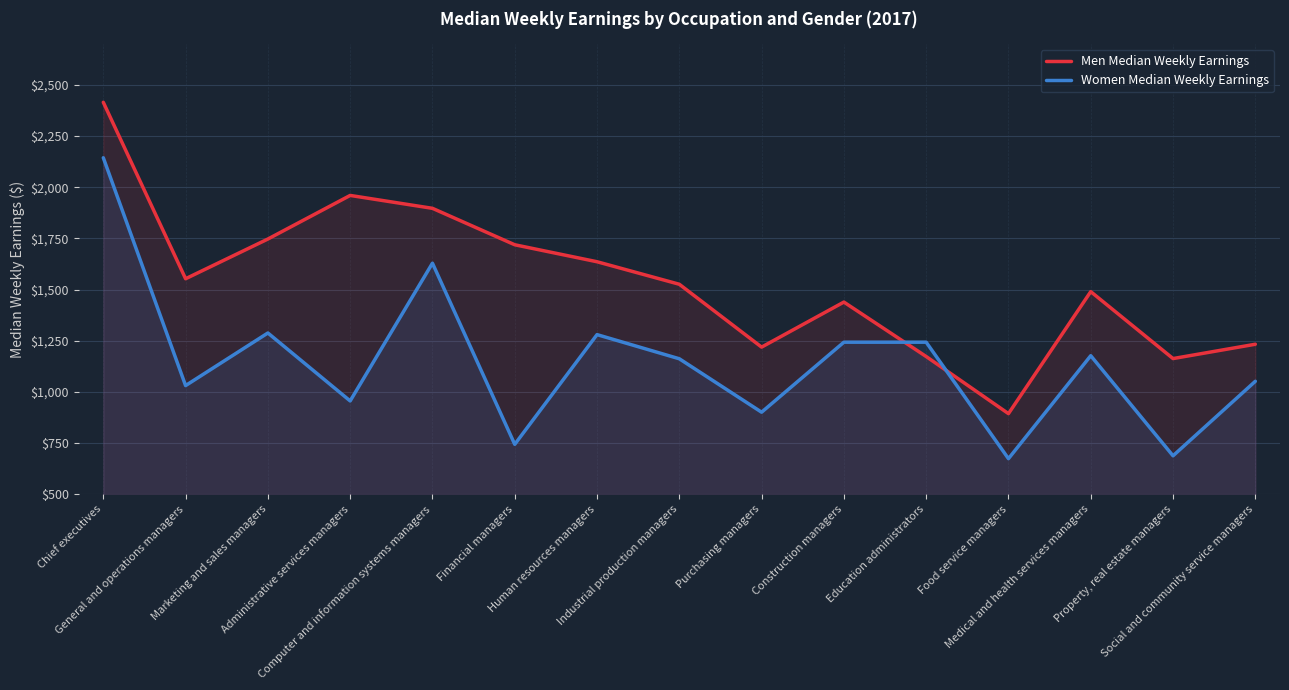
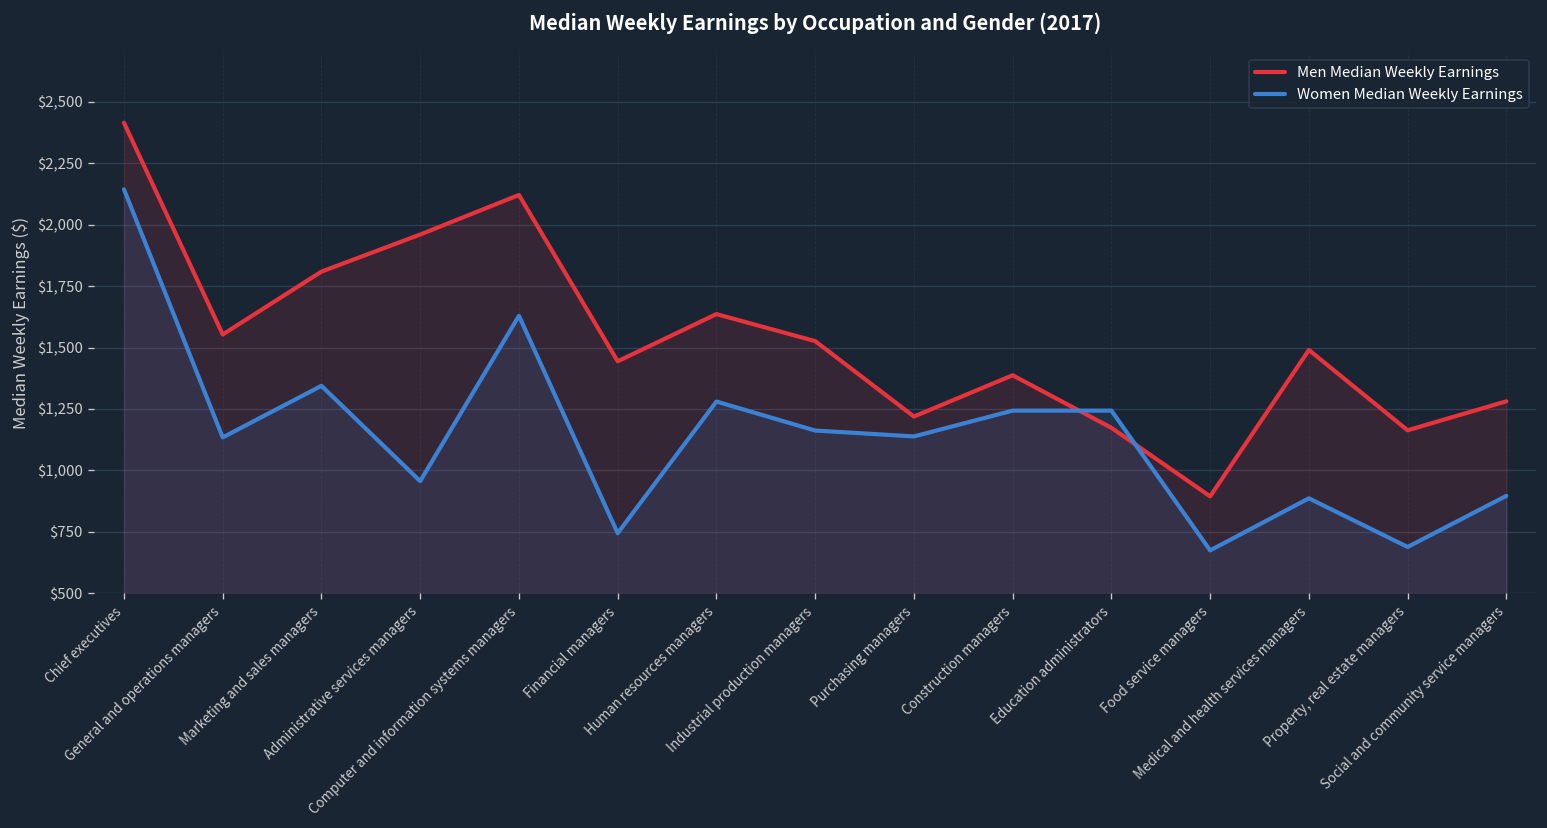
  {
    "Men Median Weekly Earnings": {
      "Chief executives": "$2,420",
      "General and operations managers": "$1,550",
-     "Marketing and sales managers": "$1,750",
+     "Marketing and sales managers": "$1,810",
      "Administrative services managers": "$1,960",
-     "Computer and information systems managers": "$1,900",
-     "Financial managers": "$1,720",
+     "Computer and information systems managers": "$2,120",
+     "Financial managers": "$1,440",
      "Human resources managers": "$1,640",
      "Industrial production managers": "$1,530",
      "Purchasing managers": "$1,220",
-     "Construction managers": "$1,440",
+     "Construction managers": "$1,390",
      "Education administrators": "$1,170",
      "Food service managers": "$890",
      "Medical and health services managers": "$1,490",
      "Property, real estate managers": "$1,160",
-     "Social and community service managers": "$1,230"
+     "Social and community service managers": "$1,280"
    },
    "Women Median Weekly Earnings": {
      "Chief executives": "$2,140",
-     "General and operations managers": "$1,030",
-     "Marketing and sales managers": "$1,290",
+     "General and operations managers": "$1,130",
+     "Marketing and sales managers": "$1,340",
      "Administrative services managers": "$960",
      "Computer and information systems managers": "$1,630",
      "Financial managers": "$740",
      "Human resources managers": "$1,280",
      "Industrial production managers": "$1,160",
-     "Purchasing managers": "$900",
+     "Purchasing managers": "$1,140",
      "Construction managers": "$1,240",
      "Education administrators": "$1,240",
      "Food service managers": "$670",
-     "Medical and health services managers": "$1,180",
+     "Medical and health services managers": "$890",
      "Property, real estate managers": "$690",
-     "Social and community service managers": "$1,050"
+     "Social and community service managers": "$900"
    }
  }
